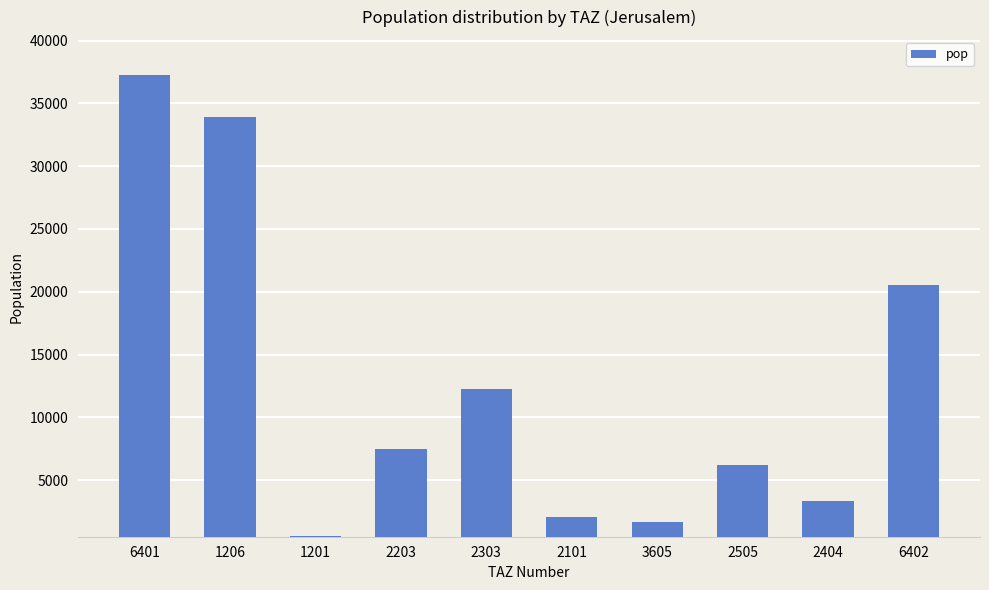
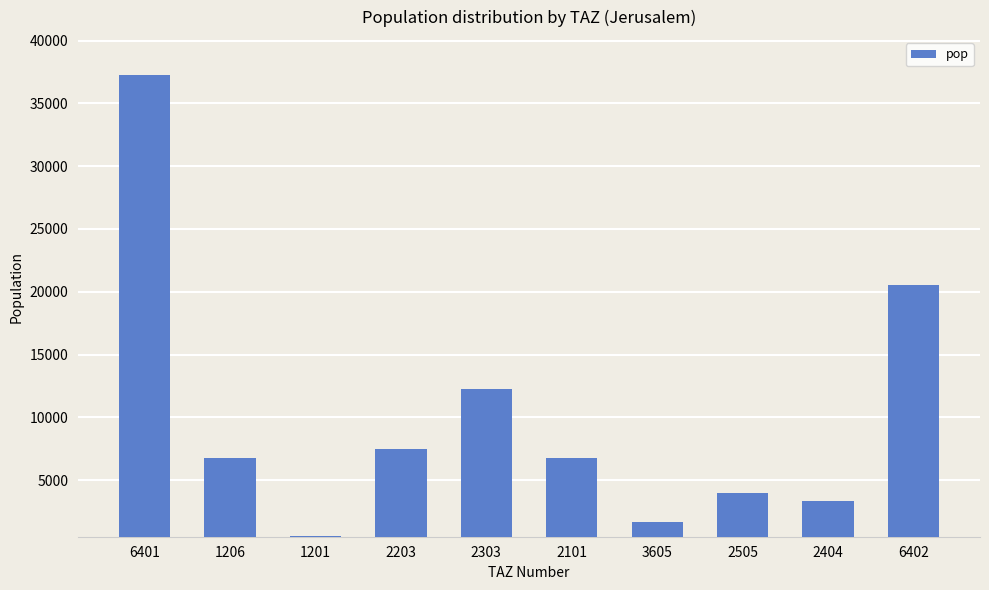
  {
    "6401": 37300,
-   "1206": 33900,
+   "1206": 6800,
    "1201": 600,
    "2203": 7500,
    "2303": 12200,
-   "2101": 2100,
+   "2101": 6800,
    "3605": 1700,
-   "2505": 6200,
+   "2505": 4000,
    "2404": 3400,
    "6402": 20500
  }
